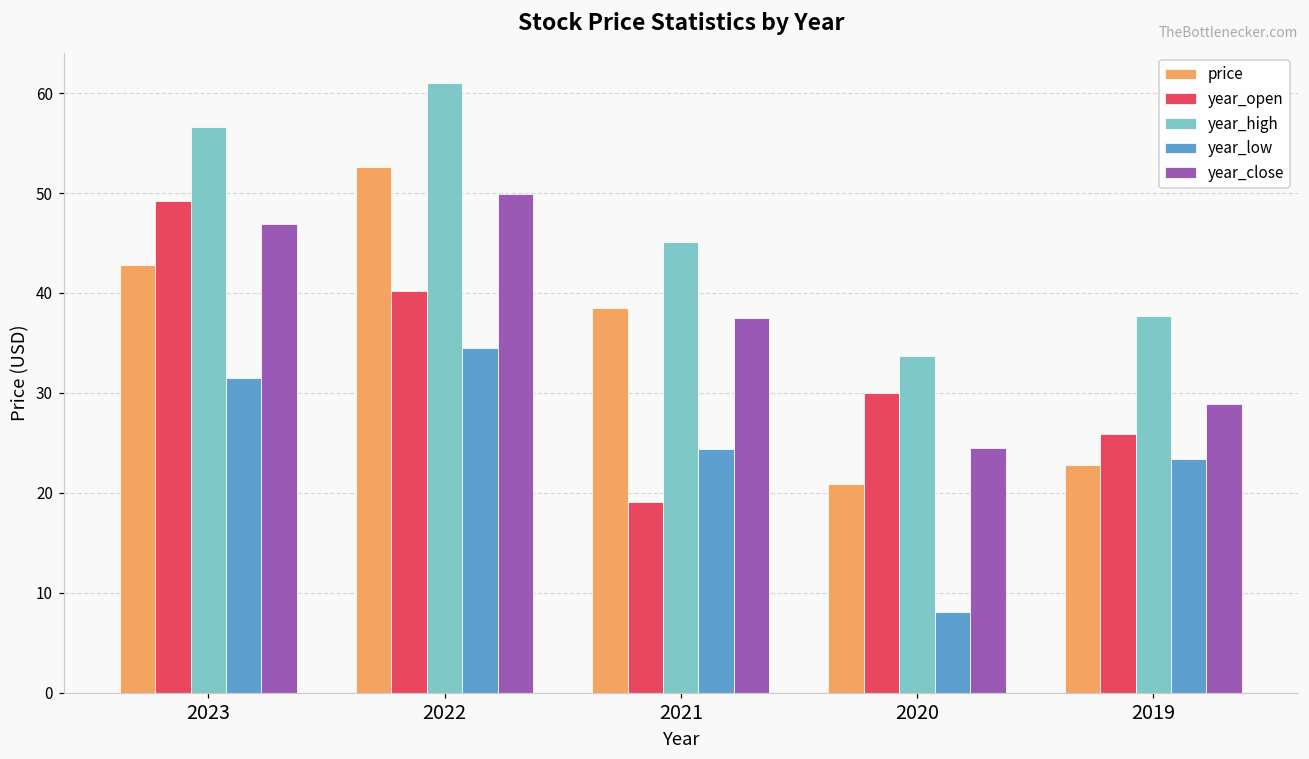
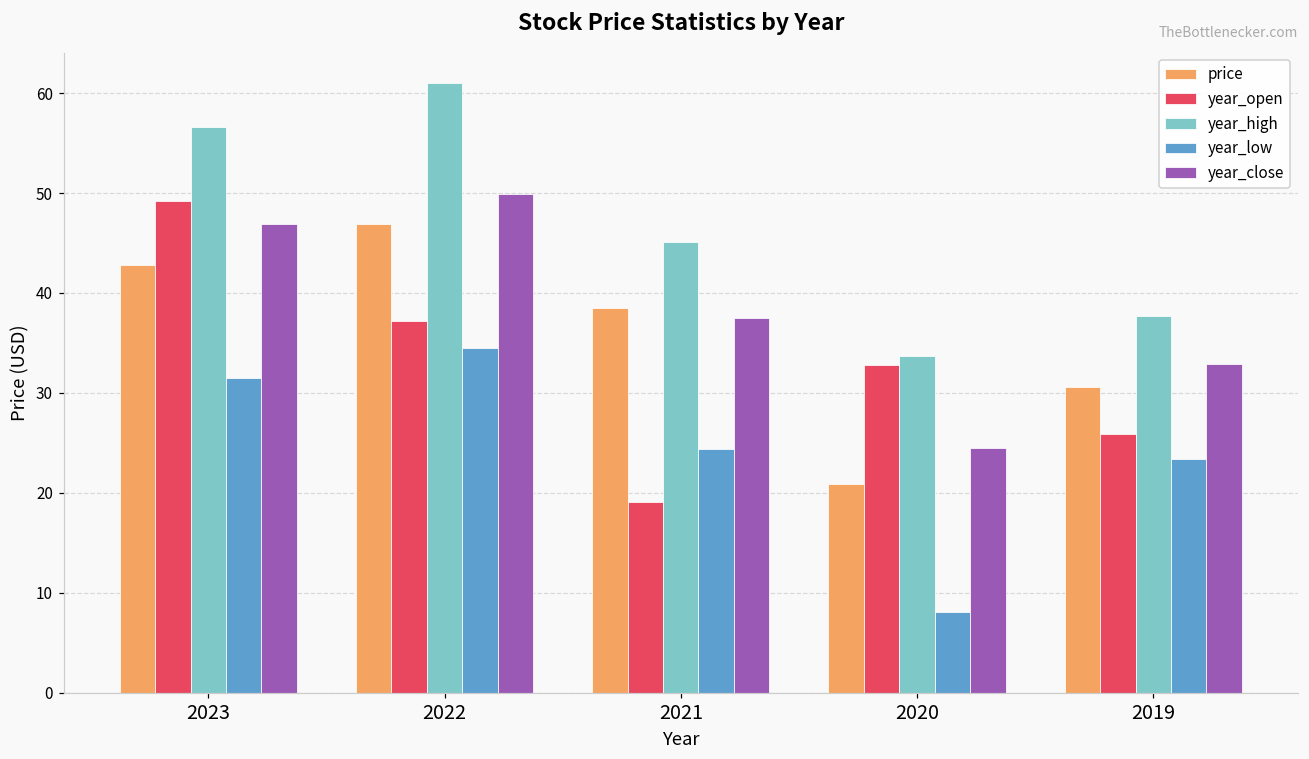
  {
    "price": {
      "2023": 43,
-     "2022": 53,
+     "2022": 47,
      "2021": 38,
      "2020": 21,
-     "2019": 23
+     "2019": 31
    },
    "year_open": {
      "2023": 49,
-     "2022": 40,
+     "2022": 37,
      "2021": 19,
-     "2020": 30,
+     "2020": 33,
      "2019": 26
    },
    "year_close": {
      "2023": 47,
      "2022": 50,
      "2021": 37,
      "2020": 24,
-     "2019": 29
+     "2019": 33
    }
  }
